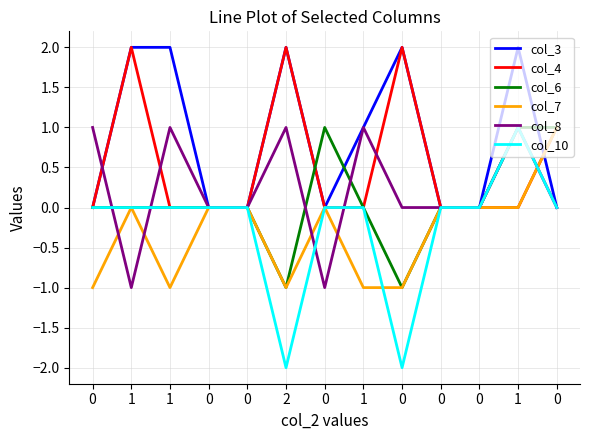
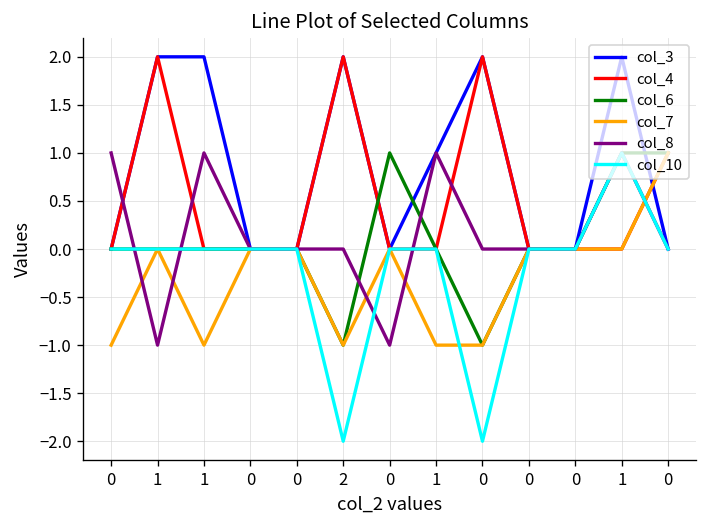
  {
    "col_8": {
-     "2": 1
+     "2": 0
    },
    "col_10": {
      "2": -2
    }
  }
